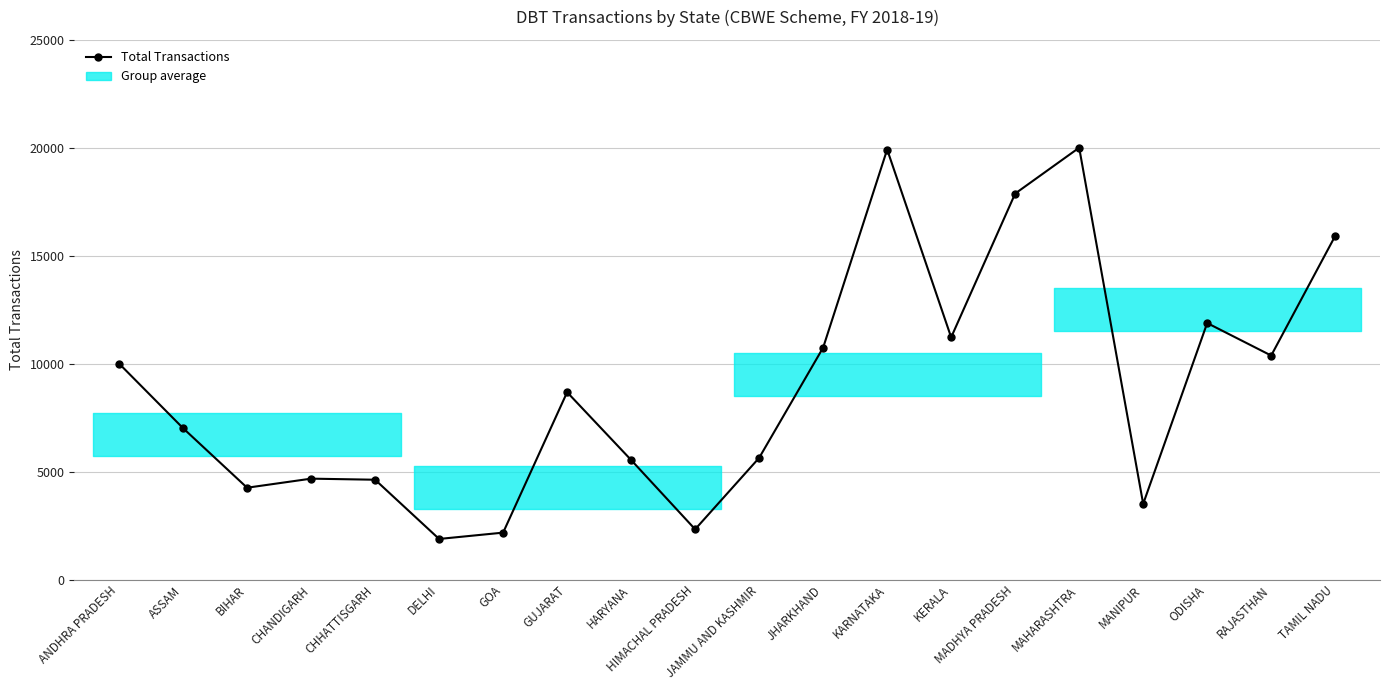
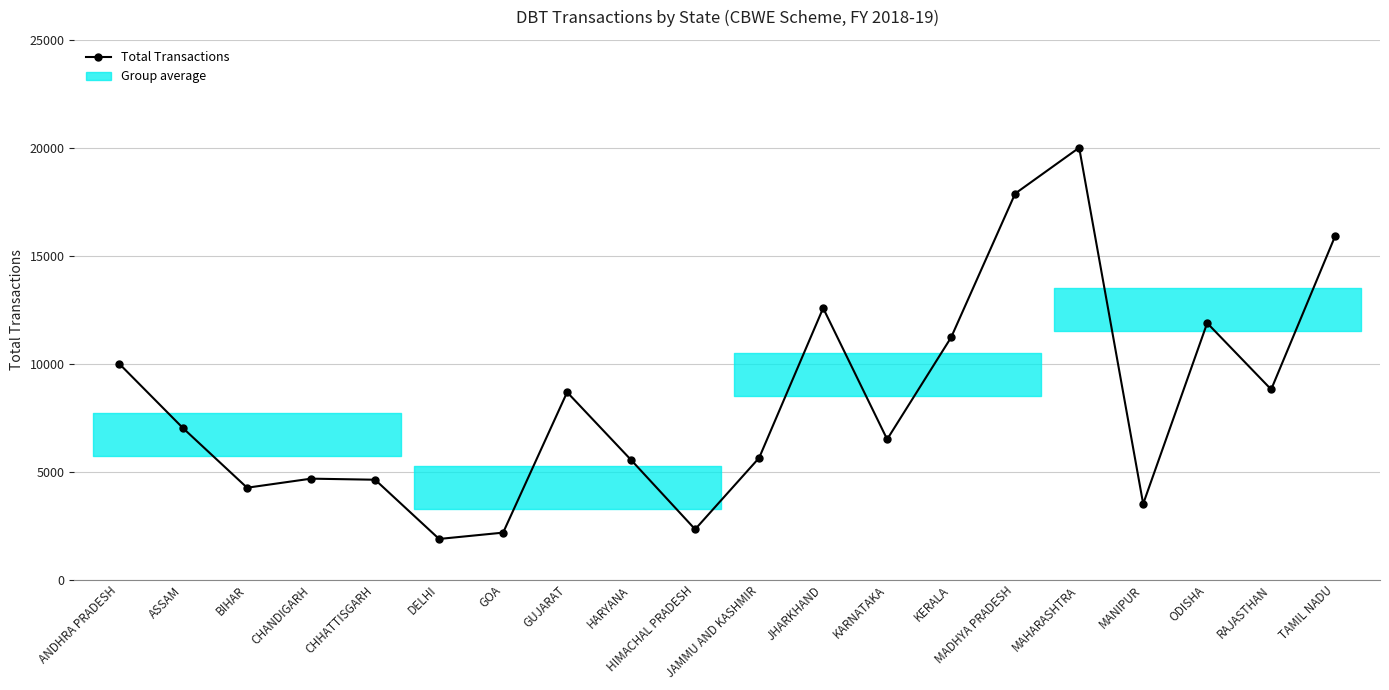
  {
    "Total Transactions": {
      "ANDHRA PRADESH": 10000,
      "ASSAM": 7000,
      "BIHAR": 4300,
      "CHANDIGARH": 4700,
      "CHHATTISGARH": 4600,
      "DELHI": 1900,
      "GOA": 2200,
      "GUJARAT": 8700,
      "HARYANA": 5500,
      "HIMACHAL PRADESH": 2300,
      "JAMMU AND KASHMIR": 5600,
-     "JHARKHAND": 10700,
-     "KARNATAKA": 19900,
+     "JHARKHAND": 12600,
+     "KARNATAKA": 6500,
      "KERALA": 11200,
      "MADHYA PRADESH": 17900,
      "MAHARASHTRA": 20000,
      "MANIPUR": 3500,
      "ODISHA": 11900,
-     "RAJASTHAN": 10400,
+     "RAJASTHAN": 8800,
      "TAMIL NADU": 15900
    }
  }
